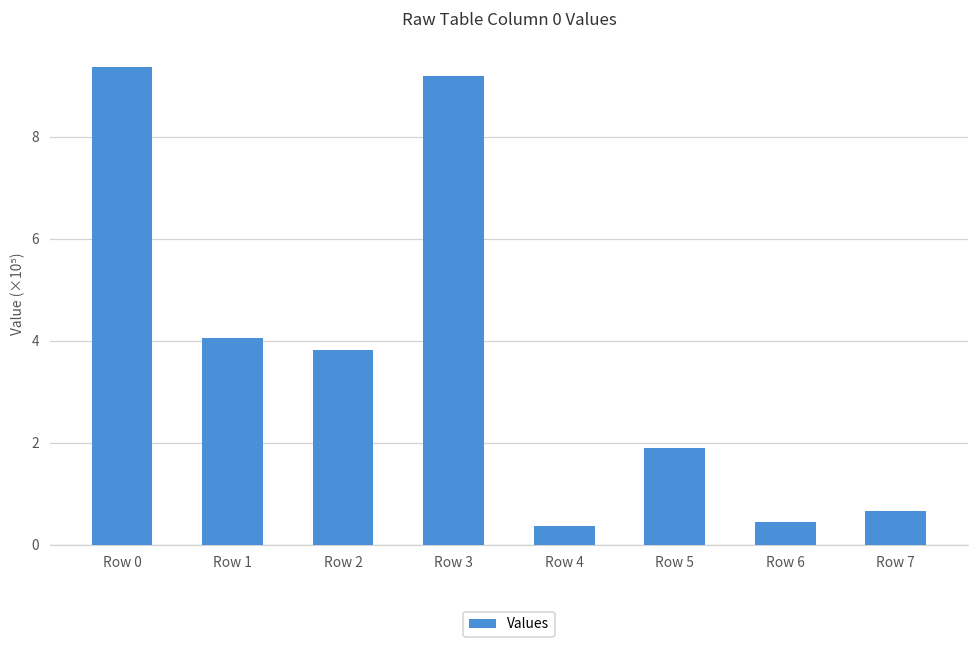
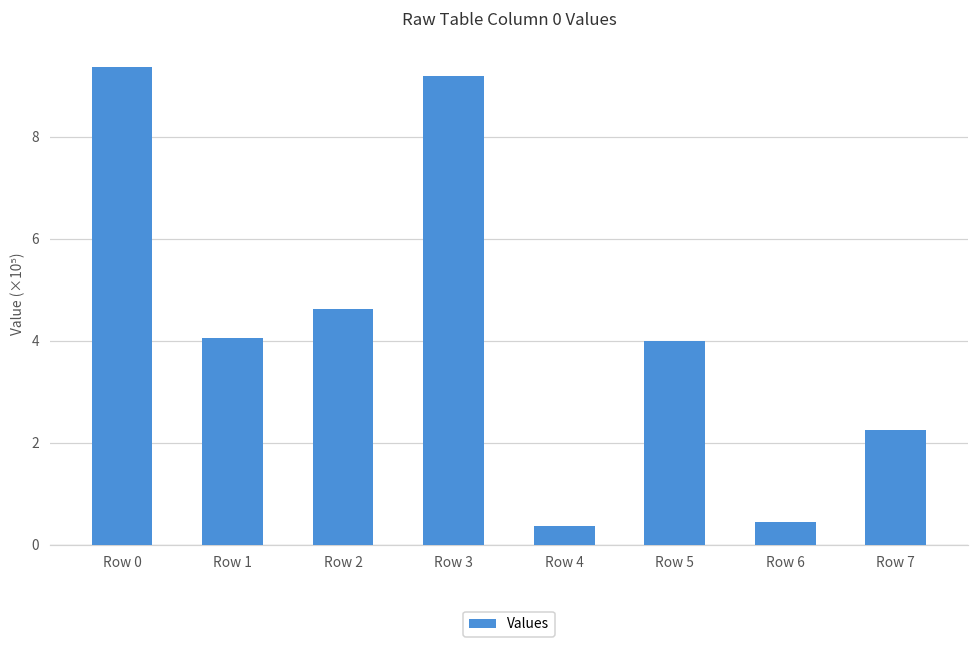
  {
    "Row 0": 9.4,
    "Row 1": 4.0,
-   "Row 2": 3.8,
+   "Row 2": 4.6,
    "Row 3": 9.2,
    "Row 4": 0.4,
-   "Row 5": 1.9,
+   "Row 5": 4.0,
    "Row 6": 0.4,
-   "Row 7": 0.7
+   "Row 7": 2.3
  }
